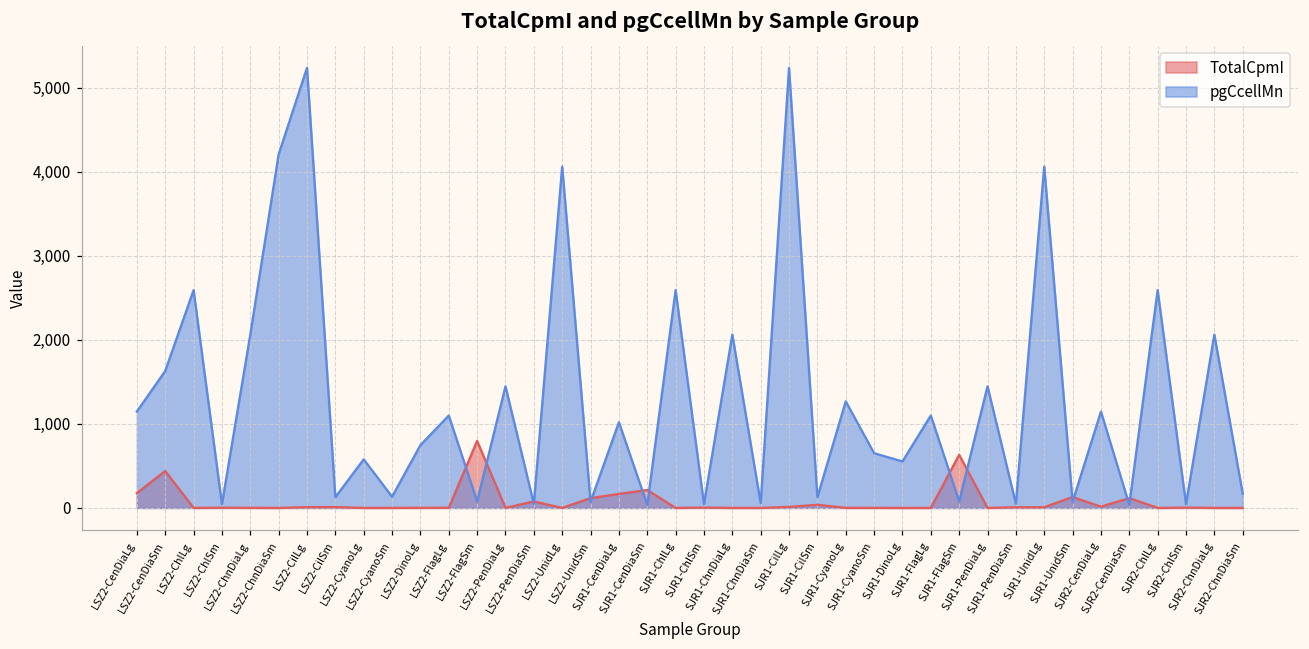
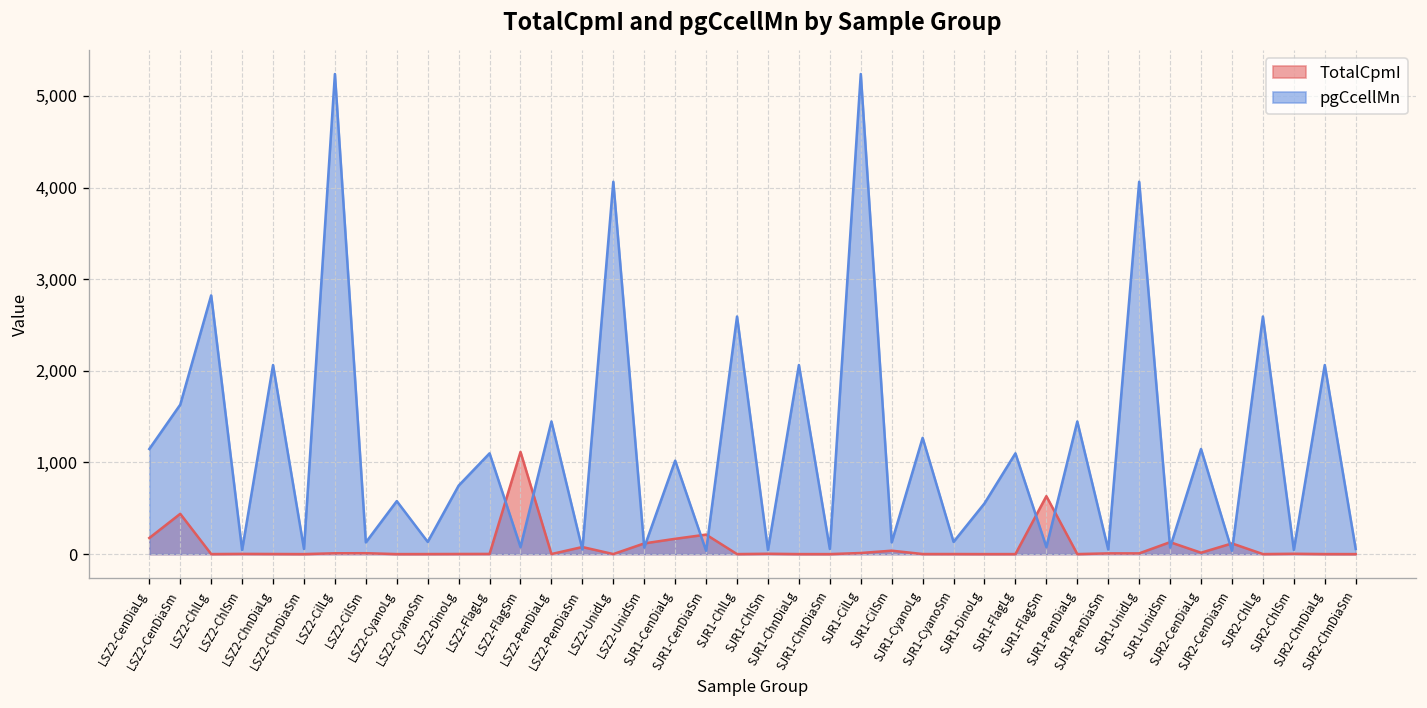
  {
    "TotalCpmI": {
      "LSZ2-CenDiaLg": "200",
      "LSZ2-CenDiaSm": "400",
      "LSZ2-ChlLg": "0",
      "LSZ2-ChlSm": "0",
      "LSZ2-ChnDiaLg": "0",
      "LSZ2-ChnDiaSm": "0",
      "LSZ2-CilLg": "0",
      "LSZ2-CilSm": "0",
      "LSZ2-CyanoLg": "0",
      "LSZ2-CyanoSm": "0",
      "LSZ2-DinoLg": "0",
      "LSZ2-FlagLg": "0",
-     "LSZ2-FlagSm": "800",
+     "LSZ2-FlagSm": "1,100",
      "LSZ2-PenDiaLg": "0",
      "LSZ2-UnidLg": "0",
      "LSZ2-UnidSm": "100",
      "SJR1-CenDiaLg": "200",
      "SJR1-CenDiaSm": "200",
      "SJR1-ChlLg": "0",
      "SJR1-ChlSm": "0",
      "SJR1-ChnDiaLg": "0",
      "SJR1-ChnDiaSm": "0",
      "SJR1-CilLg": "0",
      "SJR1-CilSm": "0",
      "SJR1-CyanoLg": "0",
      "SJR1-CyanoSm": "0",
      "SJR1-DinoLg": "0",
      "SJR1-FlagLg": "0",
      "SJR1-FlagSm": "600",
      "SJR1-PenDiaLg": "0",
      "SJR1-PenDiaSm": "0",
      "SJR1-UnidLg": "0",
      "SJR1-UnidSm": "100",
      "SJR2-CenDiaLg": "0",
      "SJR2-CenDiaSm": "100",
      "SJR2-ChlLg": "0",
      "SJR2-ChlSm": "0",
      "SJR2-ChnDiaLg": "0",
      "SJR2-ChnDiaSm": "0"
    },
    "pgCcellMn": {
      "LSZ2-CenDiaLg": "1,100",
      "LSZ2-CenDiaSm": "1,600",
-     "LSZ2-ChlLg": "2,600",
+     "LSZ2-ChlLg": "2,800",
      "LSZ2-ChlSm": "0",
      "LSZ2-ChnDiaLg": "2,100",
-     "LSZ2-ChnDiaSm": "4,200",
+     "LSZ2-ChnDiaSm": "100",
      "LSZ2-CilLg": "5,200",
      "LSZ2-CilSm": "100",
      "LSZ2-CyanoLg": "600",
      "LSZ2-CyanoSm": "100",
      "LSZ2-DinoLg": "700",
      "LSZ2-FlagLg": "1,100",
      "LSZ2-FlagSm": "100",
      "LSZ2-PenDiaLg": "1,400",
      "LSZ2-UnidLg": "4,100",
      "LSZ2-UnidSm": "100",
      "SJR1-CenDiaLg": "1,000",
      "SJR1-CenDiaSm": "0",
      "SJR1-ChlLg": "2,600",
      "SJR1-ChlSm": "0",
      "SJR1-ChnDiaLg": "2,100",
      "SJR1-ChnDiaSm": "100",
      "SJR1-CilLg": "5,200",
      "SJR1-CilSm": "100",
      "SJR1-CyanoLg": "1,300",
-     "SJR1-CyanoSm": "700",
+     "SJR1-CyanoSm": "100",
      "SJR1-DinoLg": "600",
      "SJR1-FlagLg": "1,100",
      "SJR1-FlagSm": "100",
      "SJR1-PenDiaLg": "1,400",
      "SJR1-PenDiaSm": "0",
      "SJR1-UnidLg": "4,100",
      "SJR1-UnidSm": "100",
      "SJR2-CenDiaLg": "1,100",
      "SJR2-CenDiaSm": "0",
      "SJR2-ChlLg": "2,600",
      "SJR2-ChlSm": "0",
      "SJR2-ChnDiaLg": "2,100",
-     "SJR2-ChnDiaSm": "200"
+     "SJR2-ChnDiaSm": "100"
    }
  }
